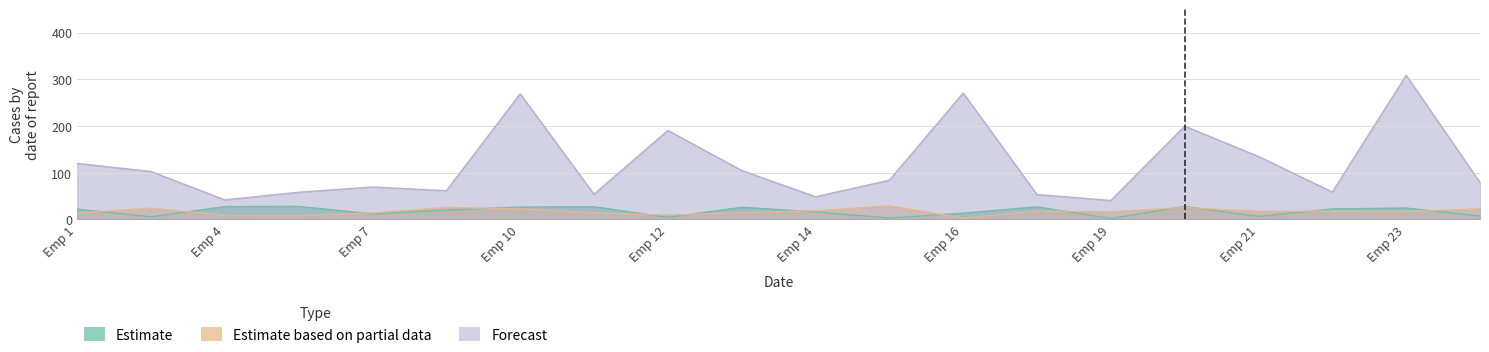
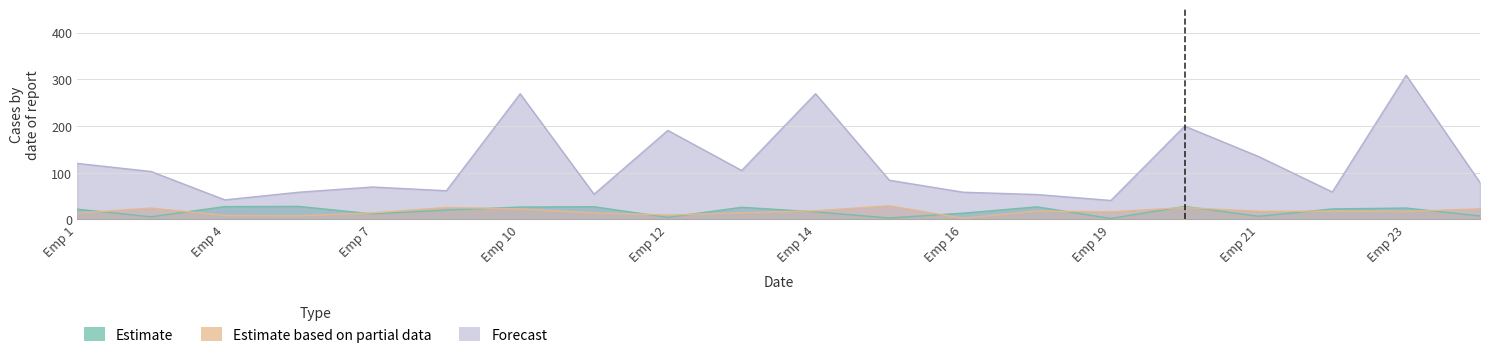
  {
    "Estimate": {
      "Emp 1": 20,
      "Emp 4": 30,
      "Emp 16": 10,
      "Emp 19": 0,
      "Emp 21": 10,
      "Emp 23": 20
    },
    "Estimate based on partial data": {
      "Emp 1": 10,
      "Emp 4": 10,
      "Emp 16": 0,
      "Emp 19": 20,
      "Emp 21": 20,
      "Emp 23": 20
    },
    "Forecast": {
      "Emp 1": 120,
      "Emp 4": 40,
      "Emp 7": 70,
      "Emp 10": 270,
      "Emp 12": 190,
-     "Emp 14": 50,
-     "Emp 16": 270,
+     "Emp 14": 270,
+     "Emp 16": 60,
      "Emp 19": 40,
      "Emp 21": 130,
      "Emp 23": 310
    }
  }
